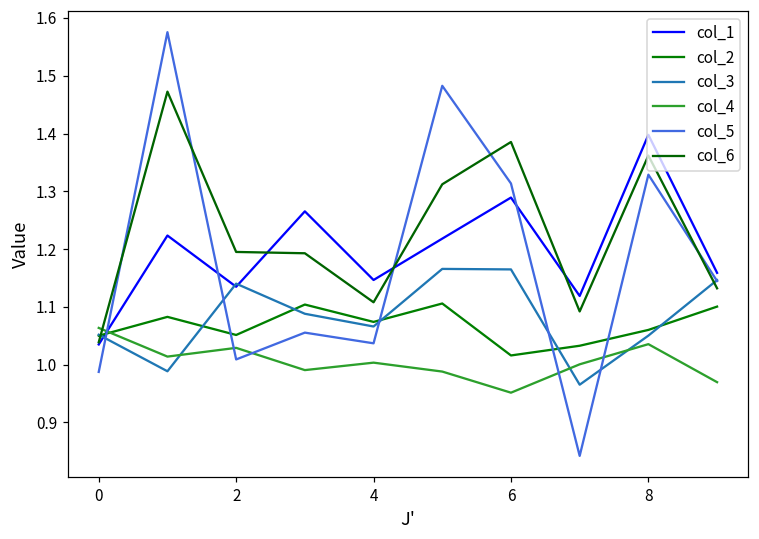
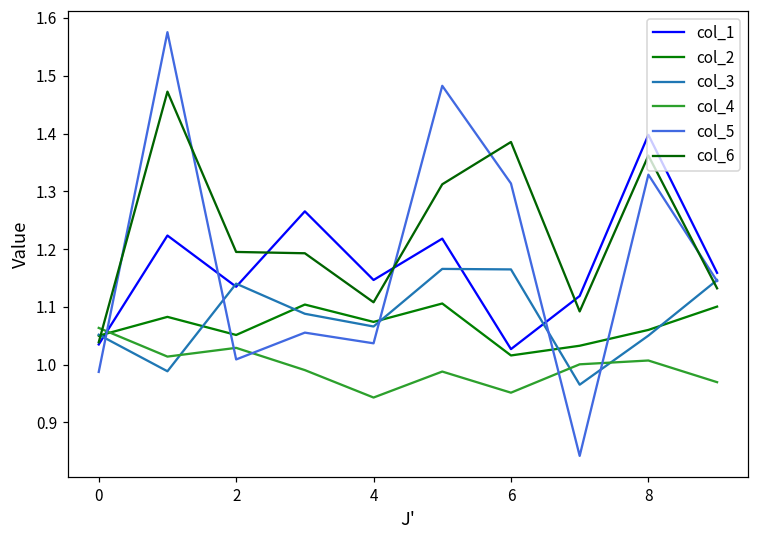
  {
    "col_1": {
      "2": 1.13,
      "4": 1.15,
-     "6": 1.29
+     "6": 1.03
    },
    "col_4": {
      "0": 1.06,
      "2": 1.03,
-     "4": 1.00,
+     "4": 0.94,
      "6": 0.95,
-     "8": 1.04
+     "8": 1.01
    }
  }
